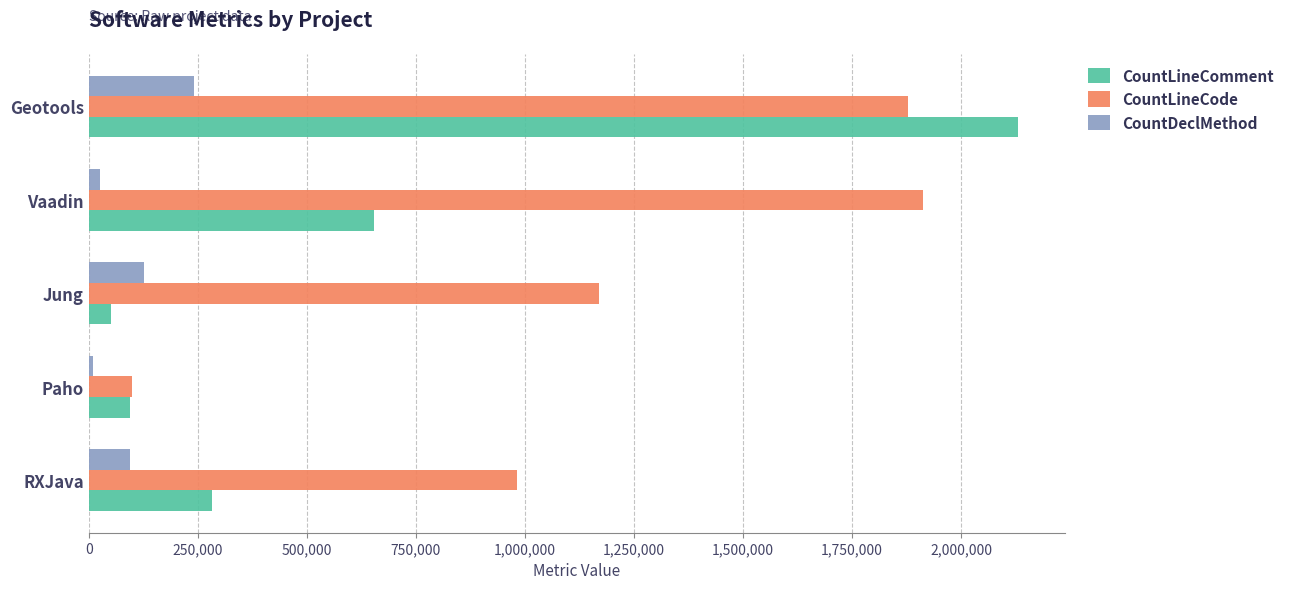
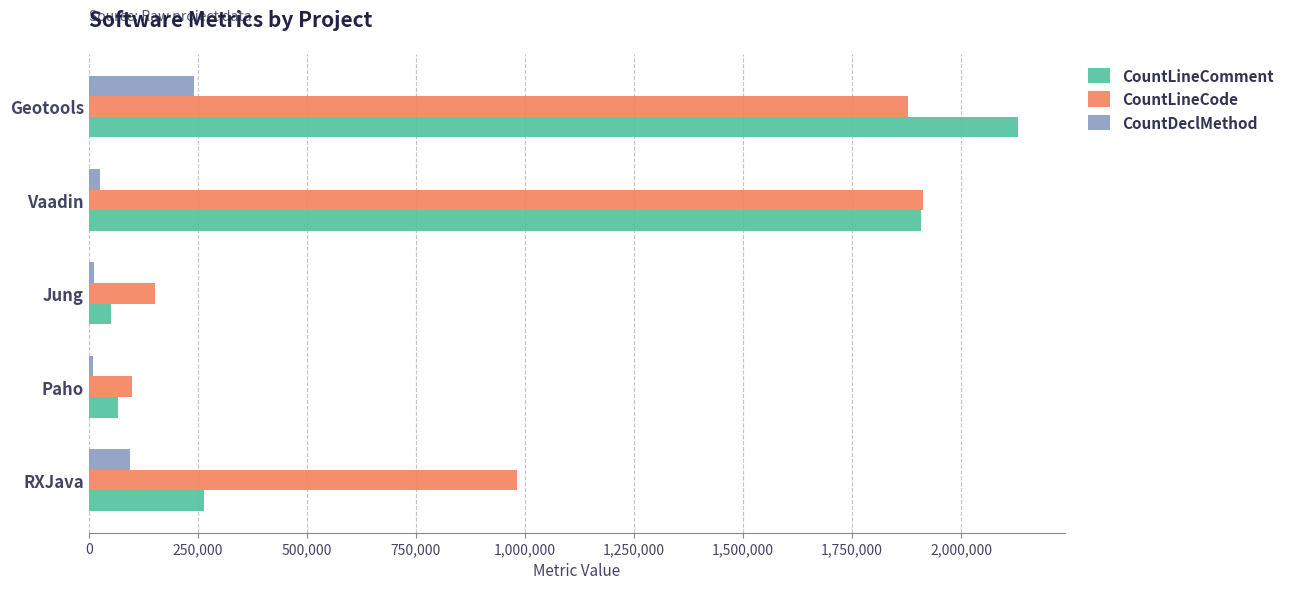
  {
    "CountLineComment": {
      "Geotools": "2,130,000",
-     "Vaadin": "650,000",
+     "Vaadin": "1,910,000",
      "Jung": "50,000",
-     "Paho": "90,000",
-     "RXJava": "280,000"
+     "Paho": "70,000",
+     "RXJava": "260,000"
    },
    "CountLineCode": {
      "Geotools": "1,880,000",
      "Vaadin": "1,910,000",
-     "Jung": "1,170,000",
+     "Jung": "150,000",
      "Paho": "100,000",
      "RXJava": "980,000"
    },
    "CountDeclMethod": {
      "Geotools": "240,000",
      "Vaadin": "30,000",
-     "Jung": "130,000",
+     "Jung": "10,000",
      "Paho": "10,000",
      "RXJava": "90,000"
    }
  }
